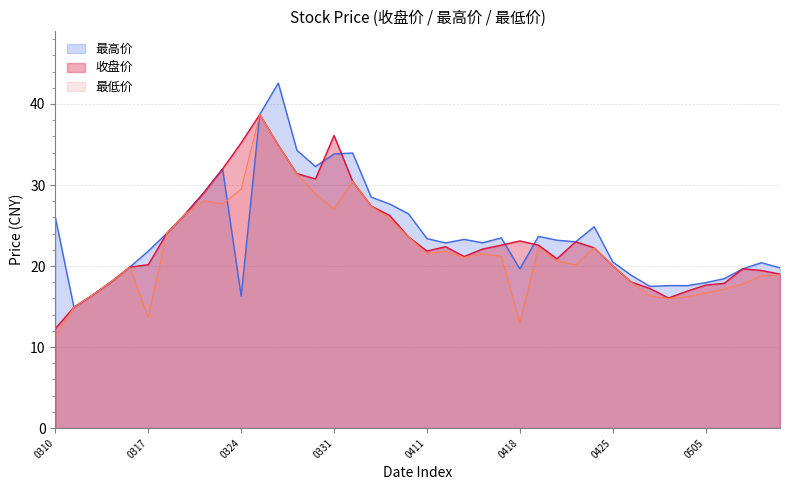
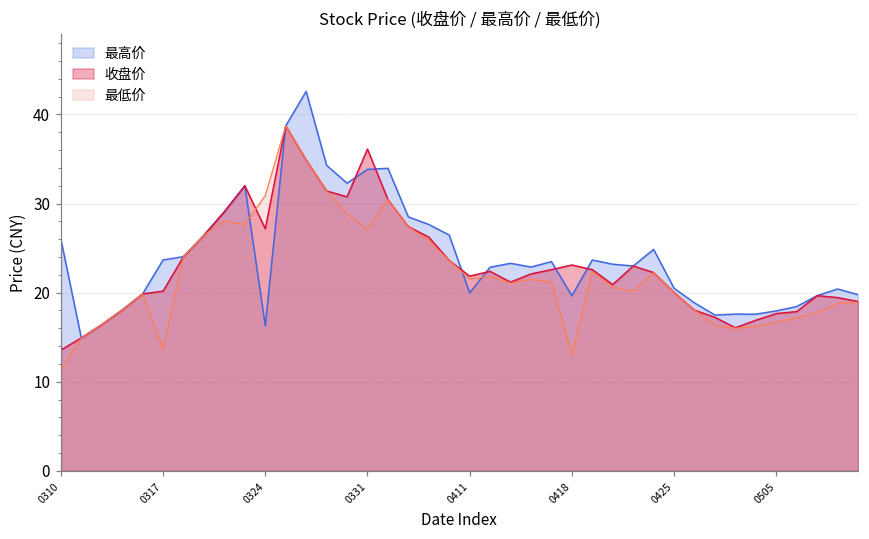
  {
    "最高价": {
      "0310": 26,
-     "0317": 22,
+     "0317": 24,
      "0324": 16,
      "0331": 34,
-     "0411": 23,
+     "0411": 20,
      "0418": 20,
      "0425": 21
    },
    "收盘价": {
-     "0310": 12,
+     "0310": 14,
      "0317": 20,
-     "0324": 35,
+     "0324": 27,
      "0331": 36,
      "0418": 23
    },
    "最低价": {
      "0310": 11,
      "0317": 14,
-     "0324": 30,
+     "0324": 31,
      "0331": 27,
      "0418": 13,
      "0505": 17
    }
  }
